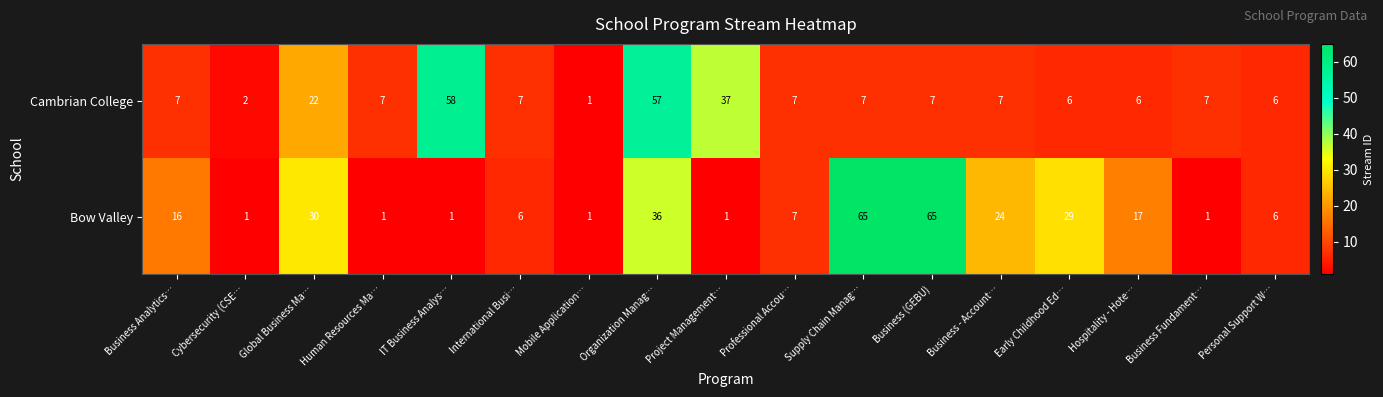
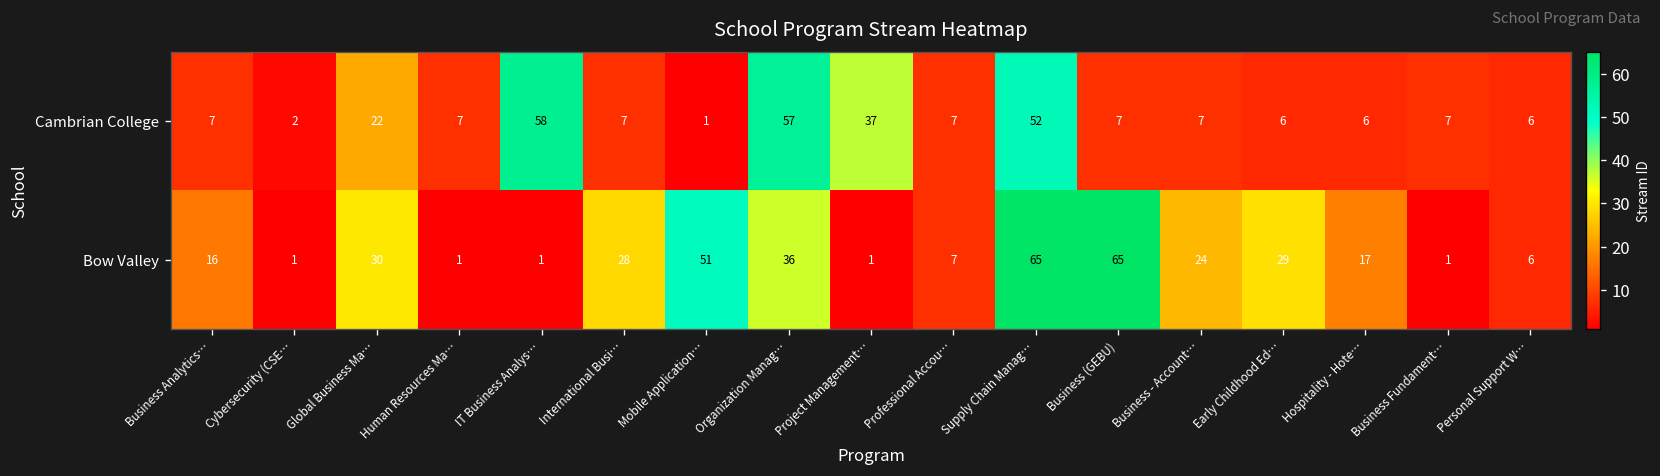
  {
    "Cambrian College": {
      "Business Analytics…": 7,
      "Cybersecurity (CSE…": 2,
      "Global Business Ma…": 22,
      "Human Resources Ma…": 7,
      "IT Business Analys…": 58,
      "International Busi…": 7,
      "Mobile Application…": 1,
      "Organization Manag…": 57,
      "Project Management…": 37,
      "Professional Accou…": 7,
-     "Supply Chain Manag…": 7,
+     "Supply Chain Manag…": 52,
      "Business (GEBU)": 7,
      "Business - Account…": 7,
      "Early Childhood Ed…": 6,
      "Hospitality - Hote…": 6,
      "Business Fundament…": 7,
      "Personal Support W…": 6
    },
    "Bow Valley": {
      "Business Analytics…": 16,
      "Cybersecurity (CSE…": 1,
      "Global Business Ma…": 30,
      "Human Resources Ma…": 1,
      "IT Business Analys…": 1,
-     "International Busi…": 6,
-     "Mobile Application…": 1,
+     "International Busi…": 28,
+     "Mobile Application…": 51,
      "Organization Manag…": 36,
      "Project Management…": 1,
      "Professional Accou…": 7,
      "Supply Chain Manag…": 65,
      "Business (GEBU)": 65,
      "Business - Account…": 24,
      "Early Childhood Ed…": 29,
      "Hospitality - Hote…": 17,
      "Business Fundament…": 1,
      "Personal Support W…": 6
    }
  }
